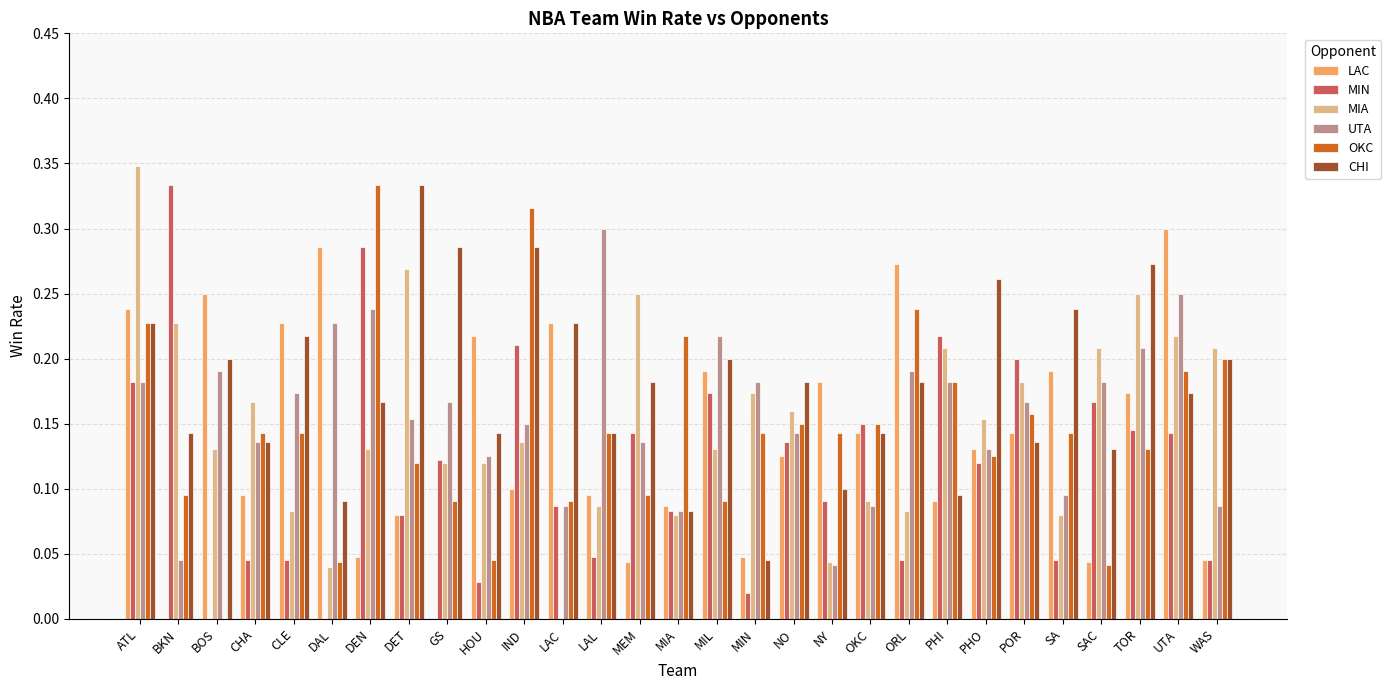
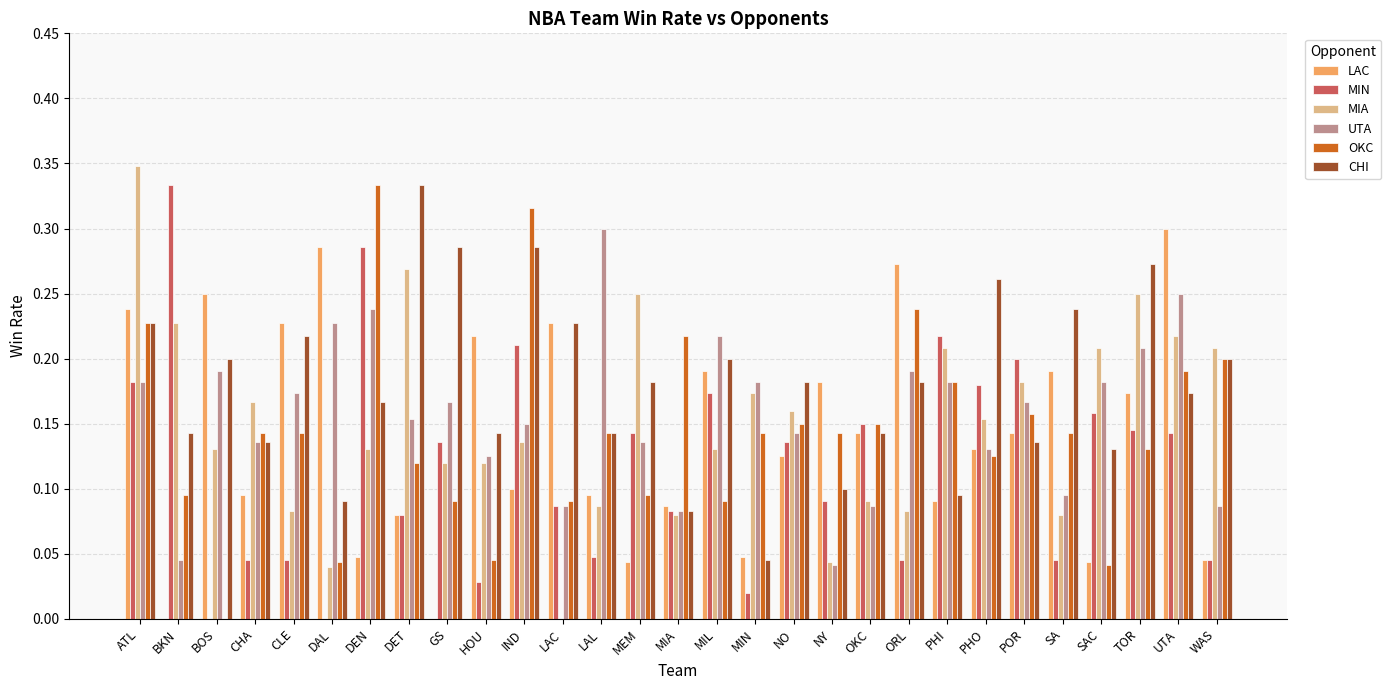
  {
    "MIN": {
      "ATL": 0.182,
      "BKN": 0.333,
      "BOS": 0.000,
      "CHA": 0.045,
      "CLE": 0.045,
      "DAL": 0.000,
      "DEN": 0.286,
      "DET": 0.080,
-     "GS": 0.122,
+     "GS": 0.136,
      "HOU": 0.028,
      "IND": 0.211,
      "LAC": 0.087,
      "LAL": 0.048,
      "MEM": 0.143,
      "MIA": 0.083,
      "MIL": 0.174,
      "MIN": 0.020,
      "NO": 0.136,
      "NY": 0.091,
      "OKC": 0.150,
      "ORL": 0.045,
      "PHI": 0.217,
-     "PHO": 0.12,
+     "PHO": 0.18,
      "POR": 0.200,
      "SA": 0.045,
-     "SAC": 0.167,
+     "SAC": 0.158,
      "TOR": 0.145,
      "UTA": 0.143,
      "WAS": 0.045
    }
  }
